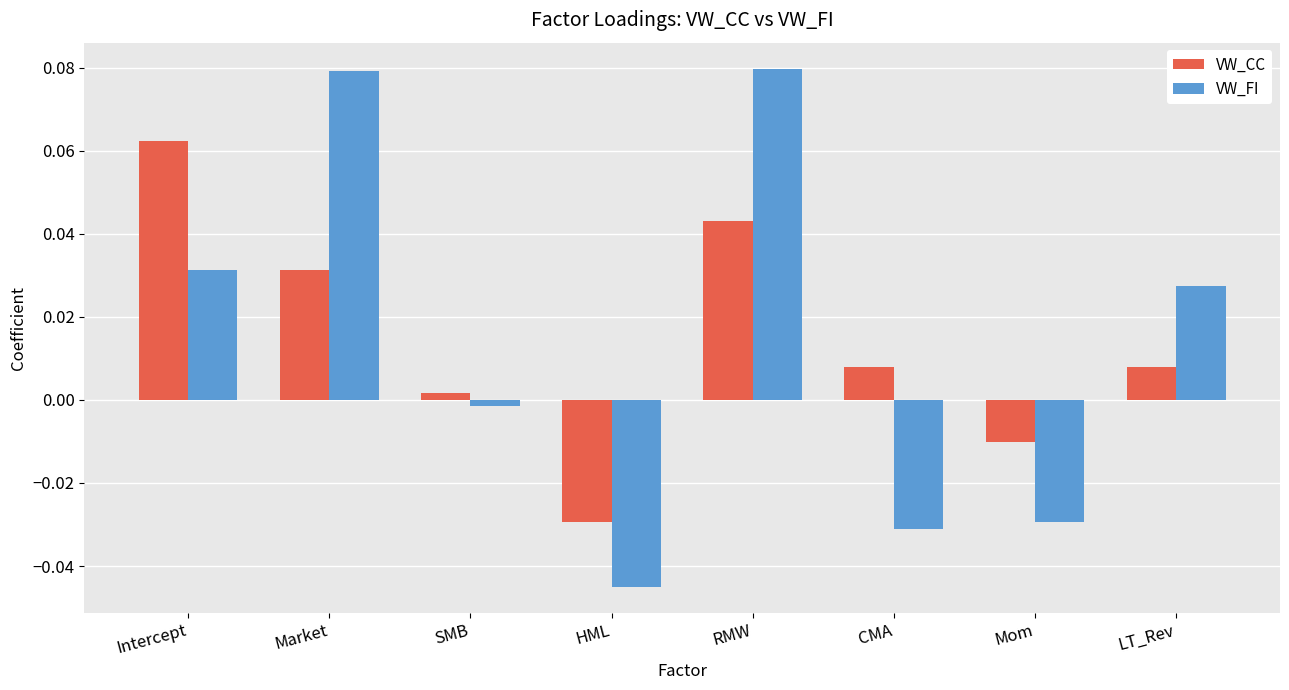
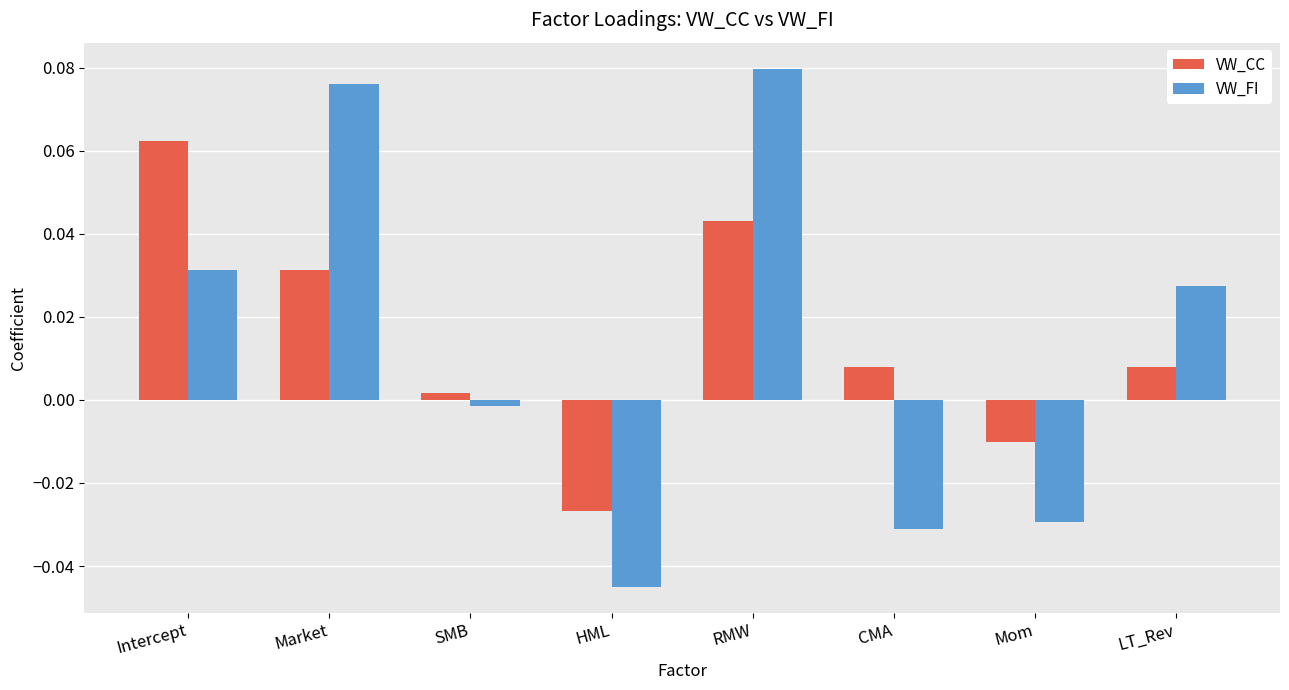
  {
    "VW_CC": {
      "Intercept": 0.062,
      "Market": 0.031,
      "SMB": 0.002,
-     "HML": -0.029,
+     "HML": -0.027,
      "RMW": 0.043,
      "CMA": 0.008,
      "Mom": -0.010,
      "LT_Rev": 0.008
    },
    "VW_FI": {
      "Intercept": 0.031,
-     "Market": 0.079,
+     "Market": 0.076,
      "SMB": -0.001,
      "HML": -0.045,
      "RMW": 0.080,
      "CMA": -0.031,
      "Mom": -0.029,
      "LT_Rev": 0.027
    }
  }
